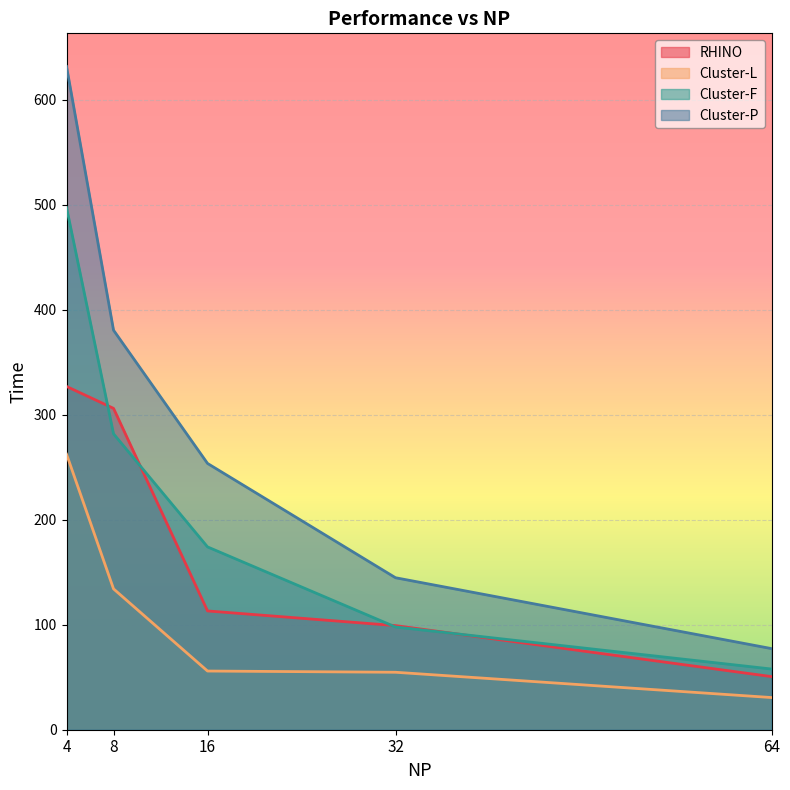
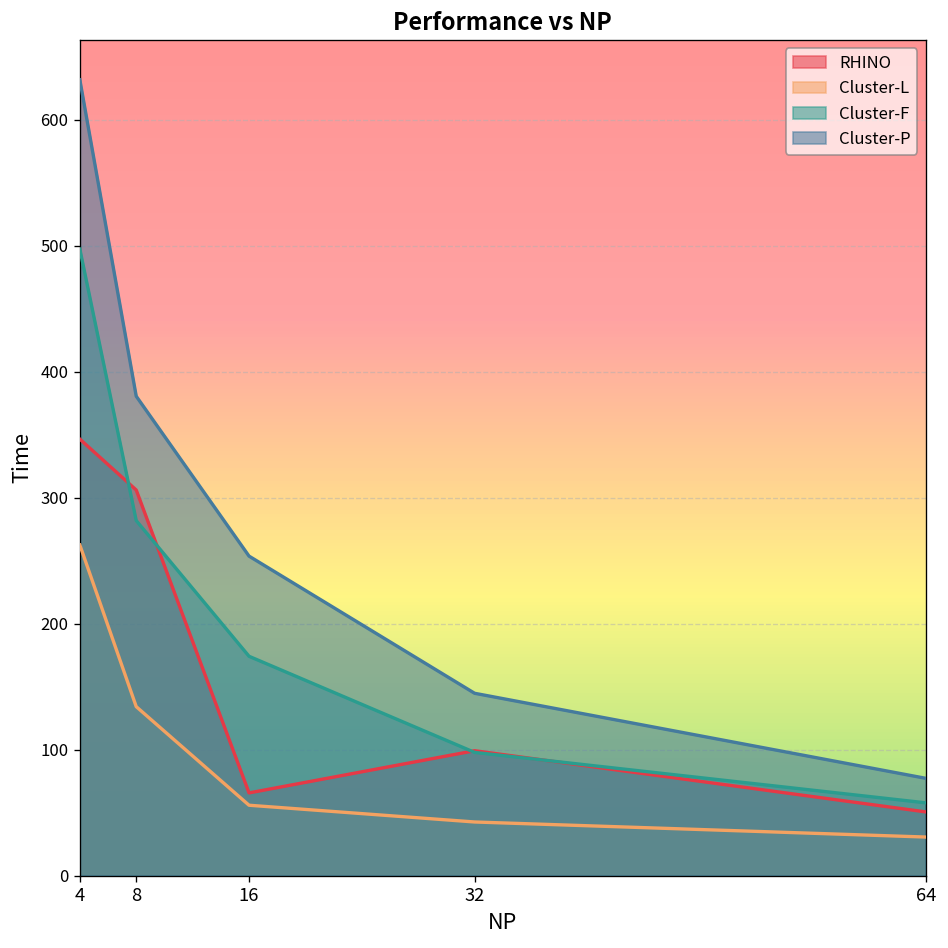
  {
    "RHINO": {
-     "4": 327,
+     "4": 347,
      "8": 306,
-     "16": 113,
+     "16": 66,
      "64": 51
    },
    "Cluster-L": {
      "4": 263,
      "8": 134,
      "16": 56,
-     "32": 55,
+     "32": 43,
      "64": 31
    }
  }
